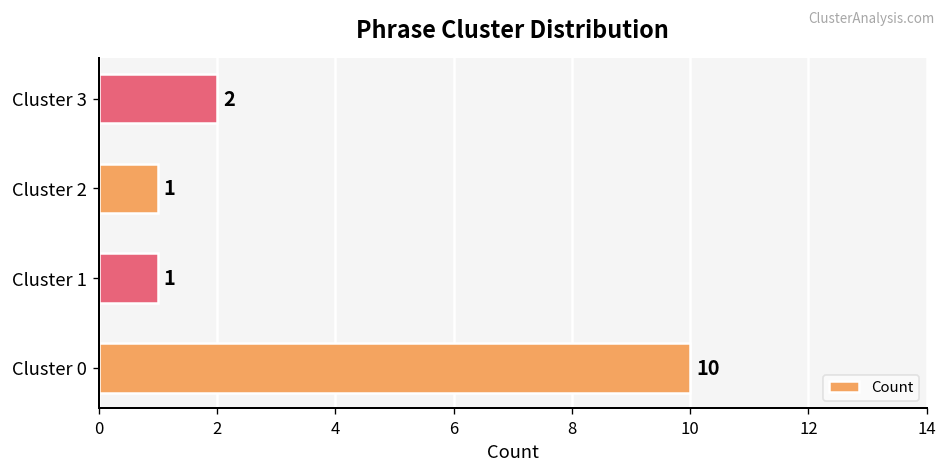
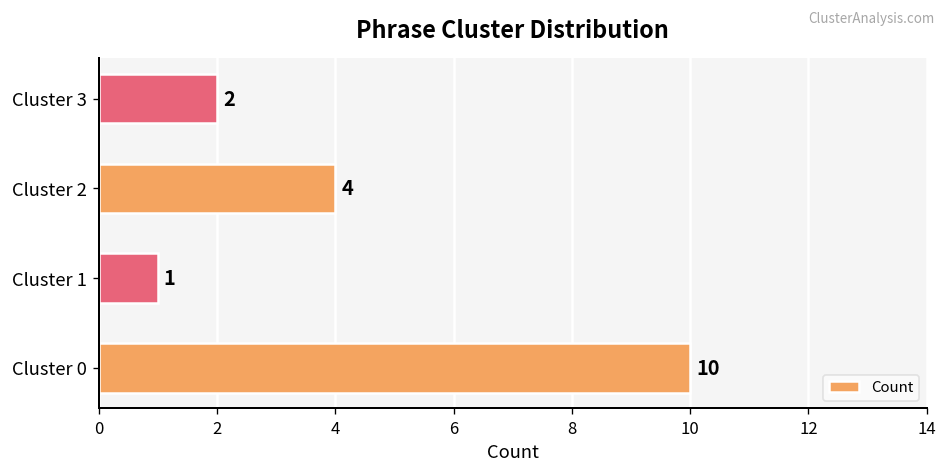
  {
    "Cluster 3": 2,
-   "Cluster 2": 1,
+   "Cluster 2": 4,
    "Cluster 1": 1,
    "Cluster 0": 10
  }
